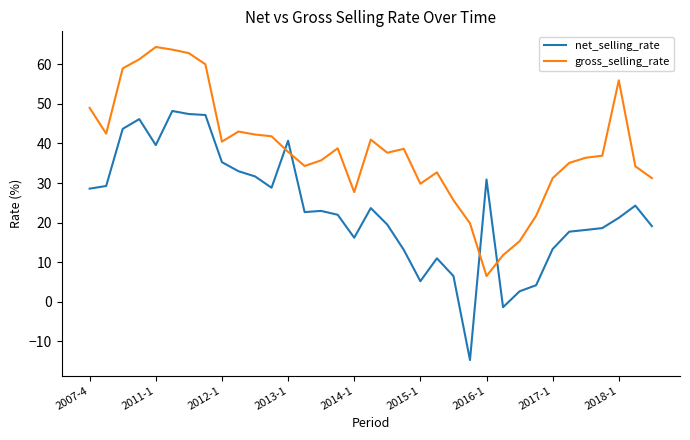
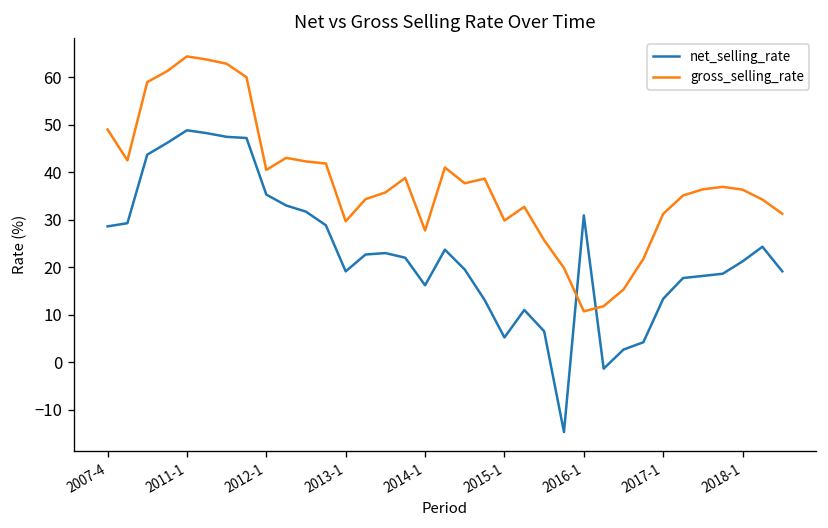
  {
    "net_selling_rate": {
      "2007-4": 29,
-     "2011-1": 40,
+     "2011-1": 49,
      "2012-1": 35,
-     "2013-1": 41,
+     "2013-1": 19,
      "2014-1": 16,
      "2015-1": 5,
      "2016-1": 31,
      "2017-1": 13,
      "2018-1": 21
    },
    "gross_selling_rate": {
      "2007-4": 49,
      "2011-1": 64,
      "2012-1": 40,
-     "2013-1": 38,
+     "2013-1": 30,
      "2014-1": 28,
      "2015-1": 30,
-     "2016-1": 7,
+     "2016-1": 11,
      "2017-1": 31,
-     "2018-1": 56
+     "2018-1": 36
    }
  }
